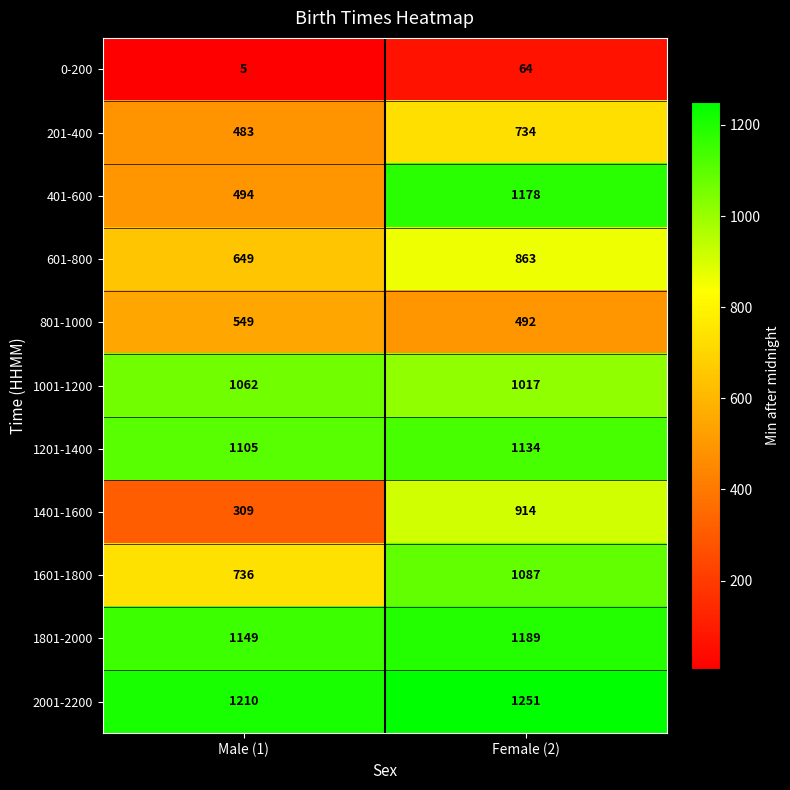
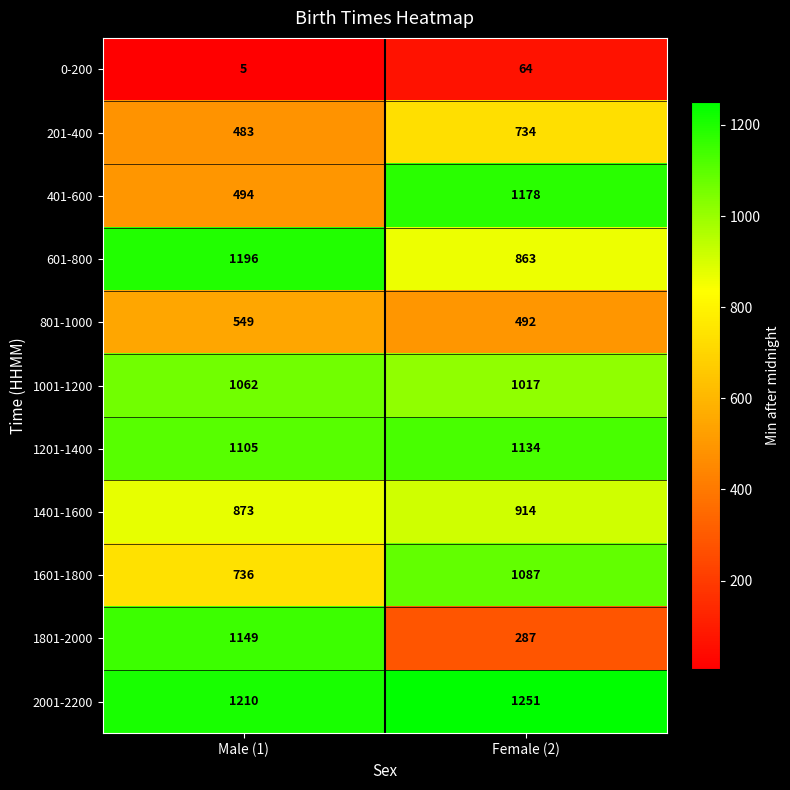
  {
    "0-200": {
      "Male (1)": 5,
      "Female (2)": 64
    },
    "201-400": {
      "Male (1)": 483,
      "Female (2)": 734
    },
    "401-600": {
      "Male (1)": 494,
      "Female (2)": 1178
    },
    "601-800": {
-     "Male (1)": 649,
+     "Male (1)": 1196,
      "Female (2)": 863
    },
    "801-1000": {
      "Male (1)": 549,
      "Female (2)": 492
    },
    "1001-1200": {
      "Male (1)": 1062,
      "Female (2)": 1017
    },
    "1201-1400": {
      "Male (1)": 1105,
      "Female (2)": 1134
    },
    "1401-1600": {
-     "Male (1)": 309,
+     "Male (1)": 873,
      "Female (2)": 914
    },
    "1601-1800": {
      "Male (1)": 736,
      "Female (2)": 1087
    },
    "1801-2000": {
      "Male (1)": 1149,
-     "Female (2)": 1189
+     "Female (2)": 287
    },
    "2001-2200": {
      "Male (1)": 1210,
      "Female (2)": 1251
    }
  }
